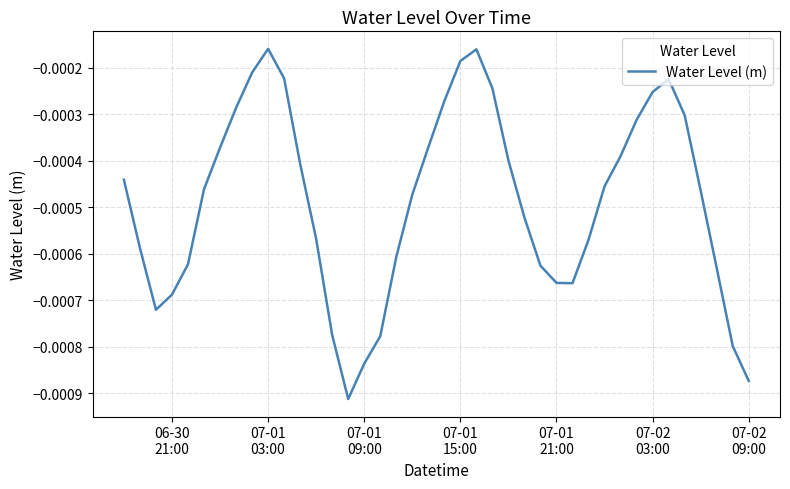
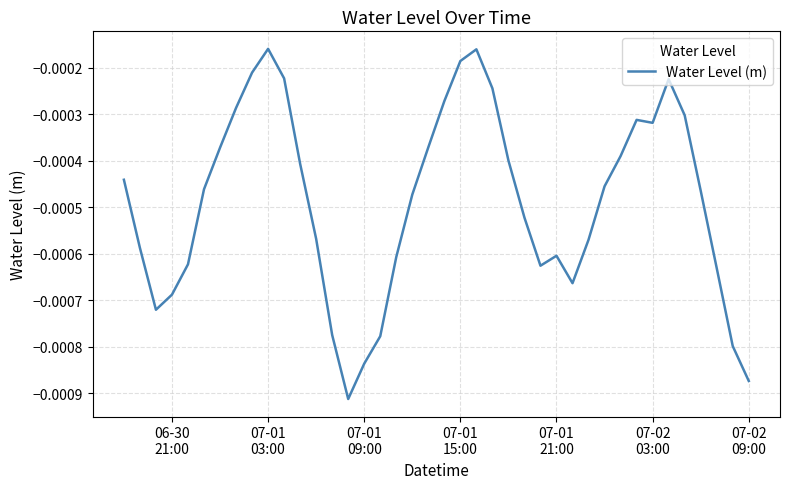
  {
    "06-30 21:00": -0.00069,
    "07-01 03:00": -0.00016,
    "07-01 09:00": -0.00084,
    "07-01 15:00": -0.00019,
-   "07-01 21:00": -0.00066,
-   "07-02 03:00": -0.00025,
+   "07-01 21:00": -0.00060,
+   "07-02 03:00": -0.00032,
    "07-02 09:00": -0.00087
  }
